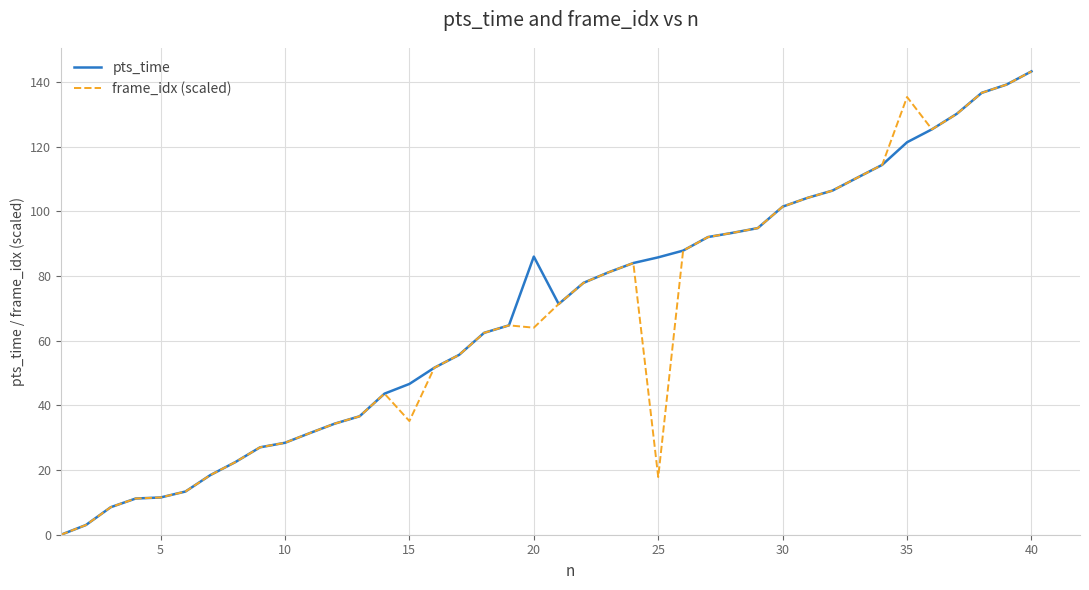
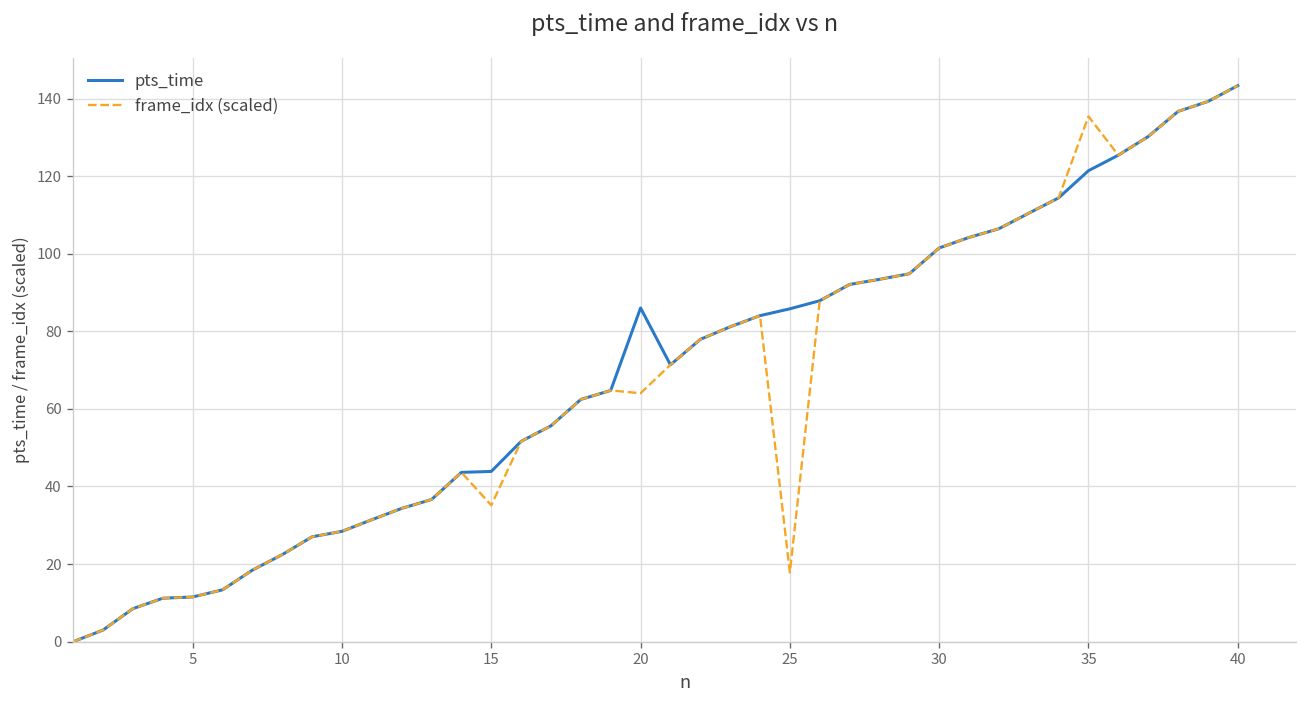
  {
    "pts_time": {
-     "15": 47,
+     "15": 44,
      "20": 86,
      "25": 86,
      "35": 121
    },
    "frame_idx (scaled)": {
      "15": 35,
      "20": 64,
      "25": 18,
      "35": 135
    }
  }
